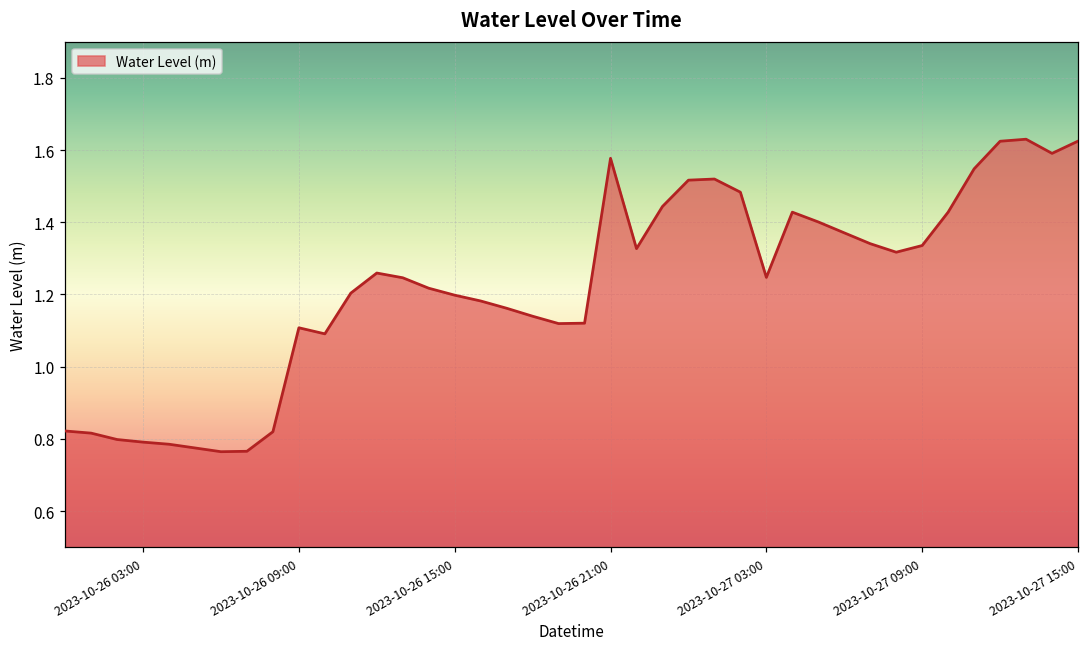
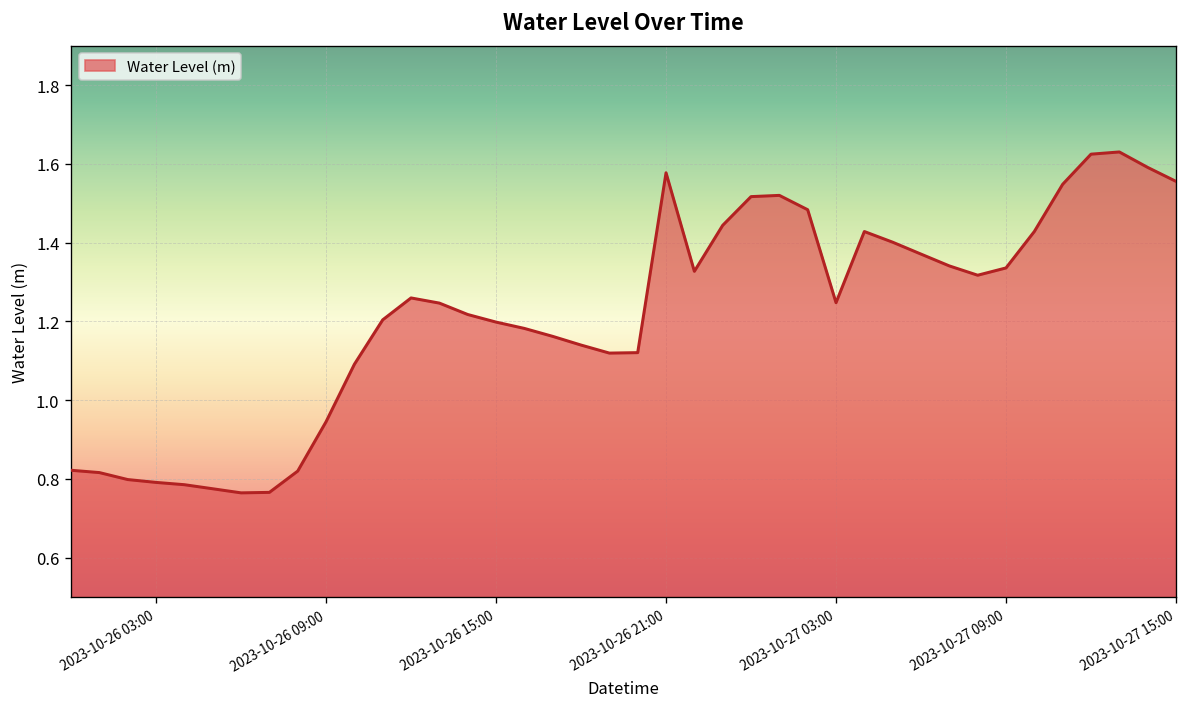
  {
    "2023-10-26 03:00": 0.79,
-   "2023-10-26 09:00": 1.11,
+   "2023-10-26 09:00": 0.94,
    "2023-10-26 15:00": 1.20,
    "2023-10-26 21:00": 1.58,
    "2023-10-27 03:00": 1.25,
    "2023-10-27 09:00": 1.34,
-   "2023-10-27 15:00": 1.62
+   "2023-10-27 15:00": 1.56
  }
